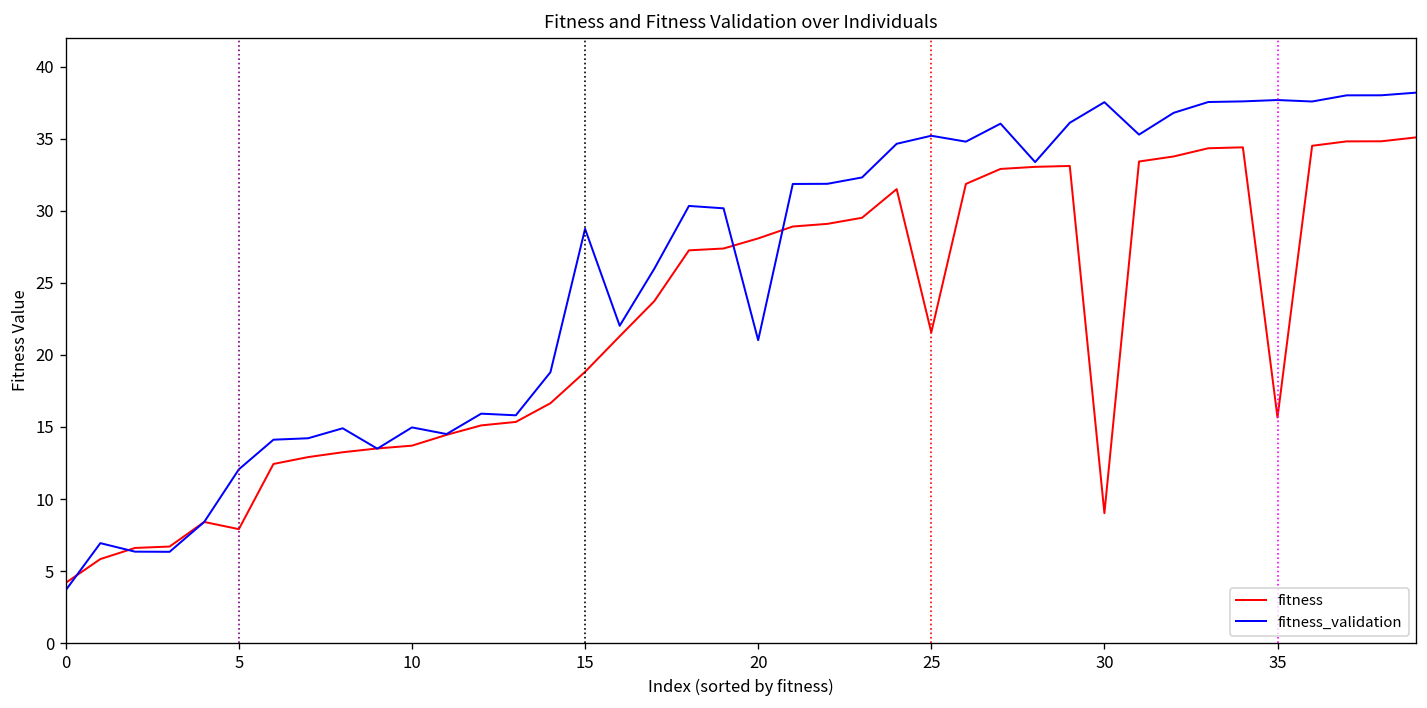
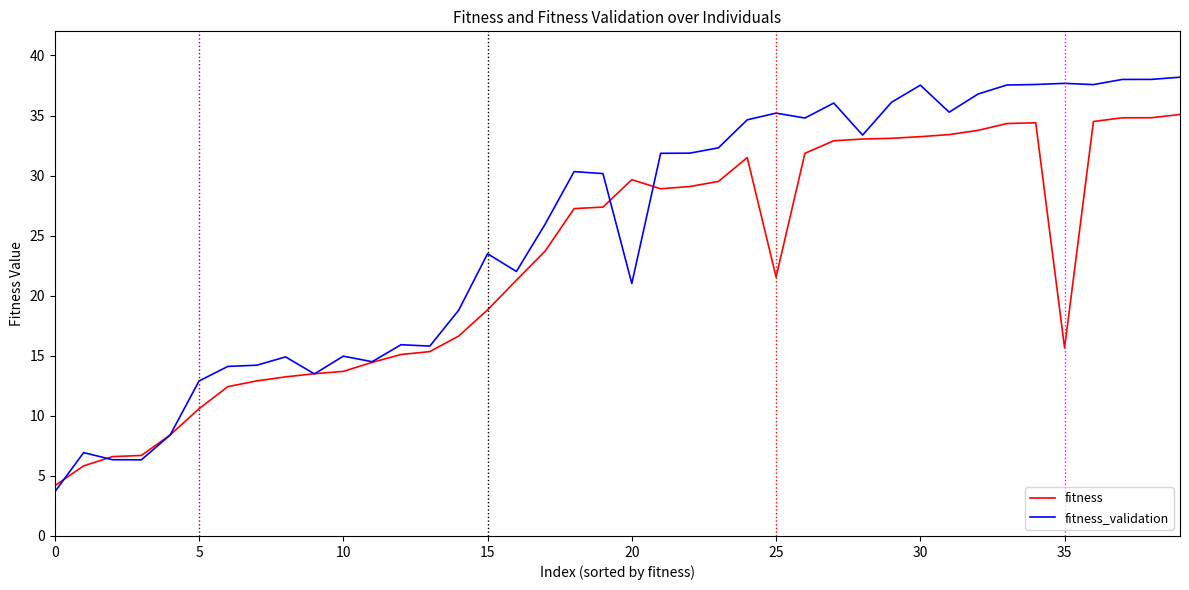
  {
    "fitness": {
      "0": 4.2,
-     "5": 7.9,
+     "5": 10.6,
      "10": 13.7,
      "15": 18.8,
-     "20": 28.1,
+     "20": 29.7,
      "25": 21.6,
-     "30": 9.0,
+     "30": 33.2,
      "35": 15.7
    },
    "fitness_validation": {
      "0": 3.7,
-     "5": 12.1,
+     "5": 12.9,
      "10": 15.0,
-     "15": 28.7,
+     "15": 23.5,
      "20": 21.0,
      "25": 35.2,
      "30": 37.5,
      "35": 37.7
    }
  }
